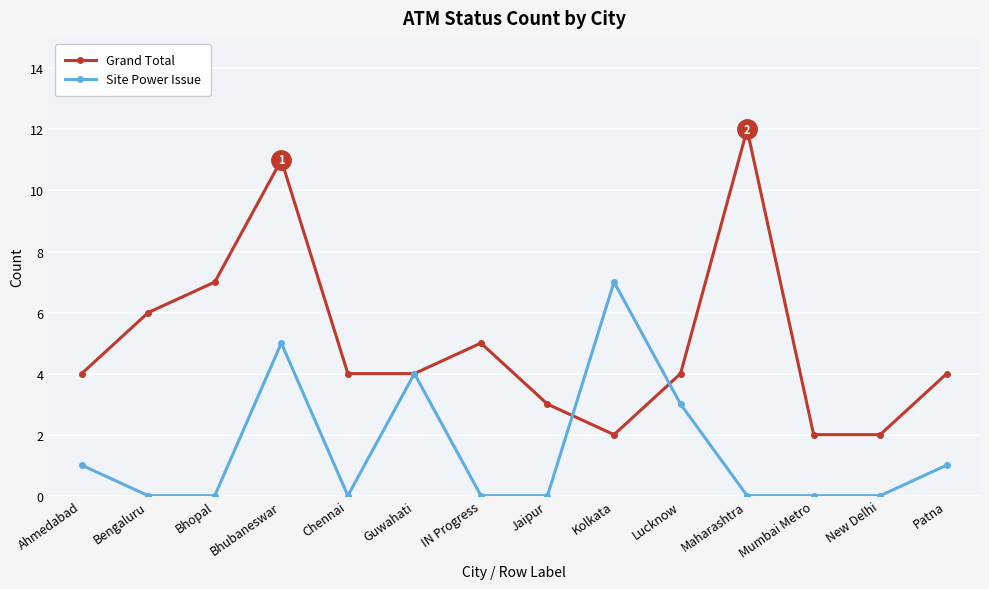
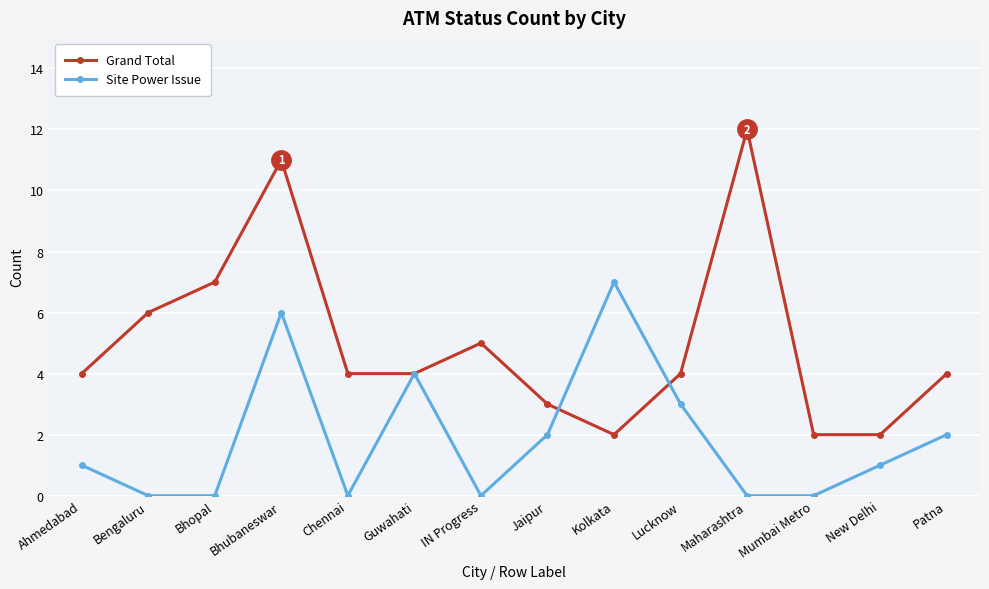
  {
    "Site Power Issue": {
      "Ahmedabad": 1,
      "Bengaluru": 0,
      "Bhopal": 0,
-     "Bhubaneswar": 5,
+     "Bhubaneswar": 6,
      "Chennai": 0,
      "IN Progress": 0,
-     "Jaipur": 0,
+     "Jaipur": 2,
      "Kolkata": 7,
      "Lucknow": 3,
      "Maharashtra": 0,
      "Mumbai Metro": 0,
-     "New Delhi": 0,
-     "Patna": 1
+     "New Delhi": 1,
+     "Patna": 2
    }
  }
